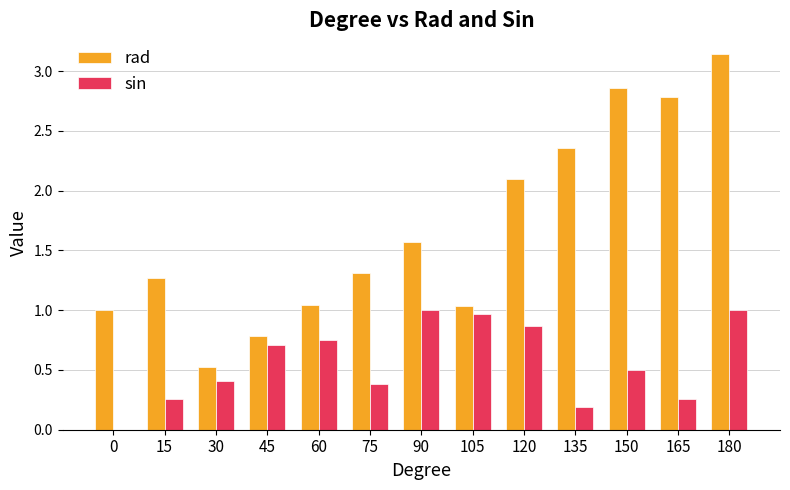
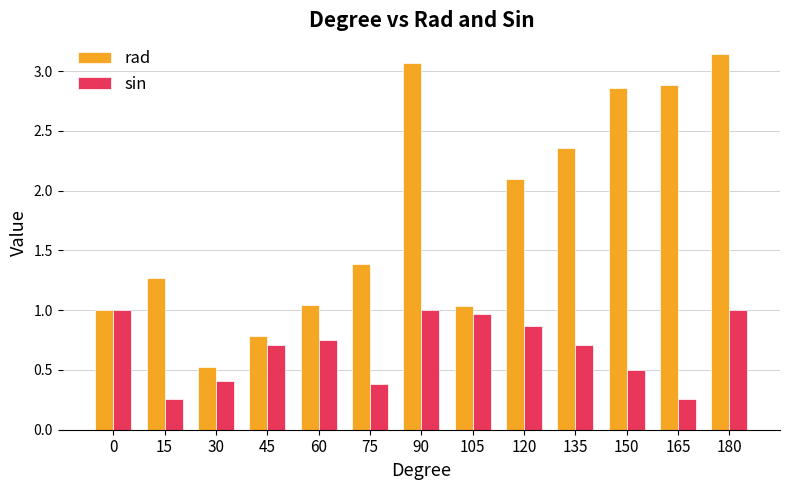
  {
    "rad": {
      "0": 1.00,
      "15": 1.27,
      "30": 0.52,
      "45": 0.79,
      "60": 1.05,
-     "75": 1.31,
-     "90": 1.57,
+     "75": 1.38,
+     "90": 3.07,
      "105": 1.03,
      "120": 2.09,
      "135": 2.36,
      "150": 2.86,
-     "165": 2.78,
+     "165": 2.88,
      "180": 3.14
    },
    "sin": {
-     "0": 0,
+     "0": 1,
      "15": 0.26,
      "30": 0.41,
      "45": 0.71,
      "60": 0.75,
      "75": 0.38,
      "90": 1.00,
      "105": 0.97,
      "120": 0.87,
-     "135": 0.19,
+     "135": 0.71,
      "150": 0.50,
      "165": 0.26,
      "180": 1.00
    }
  }
